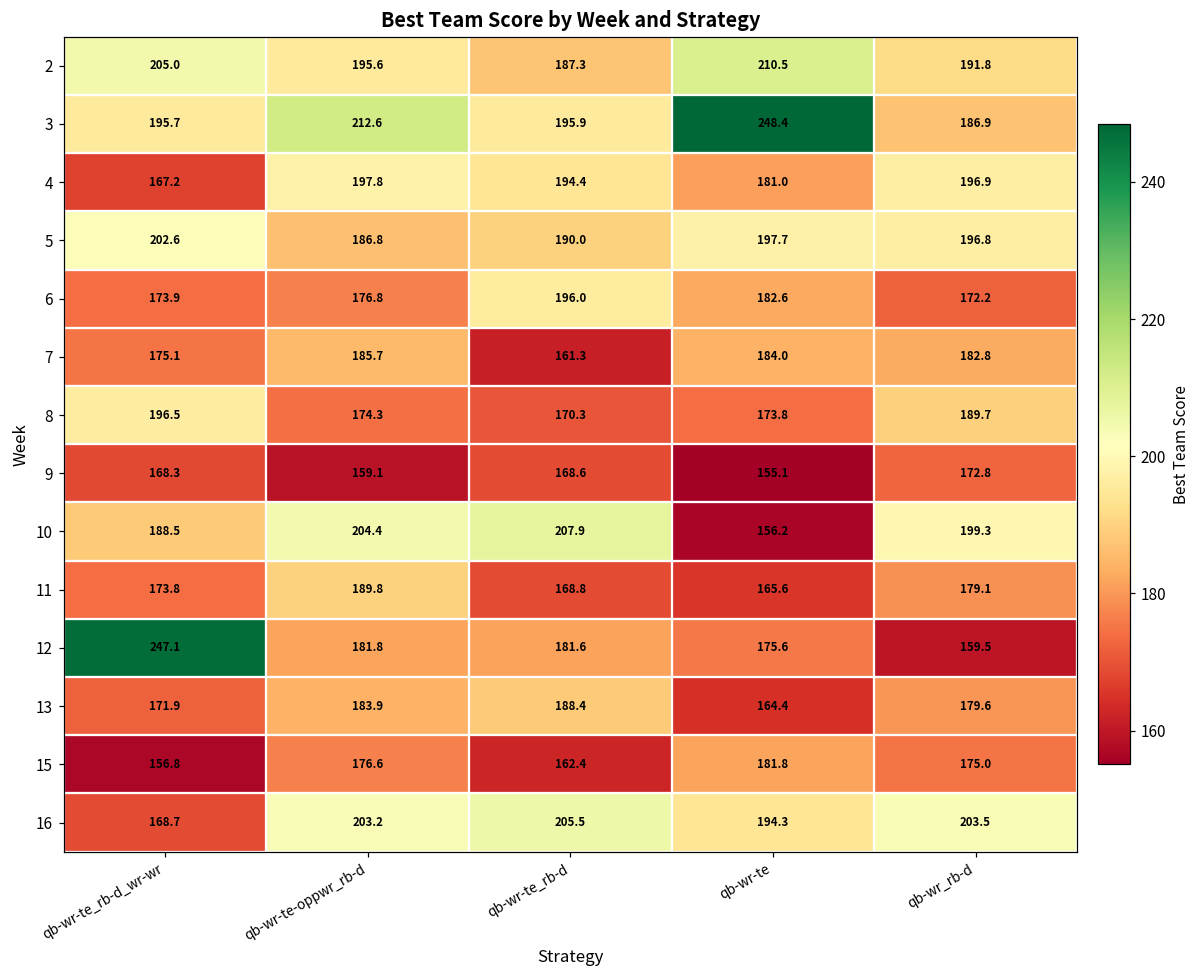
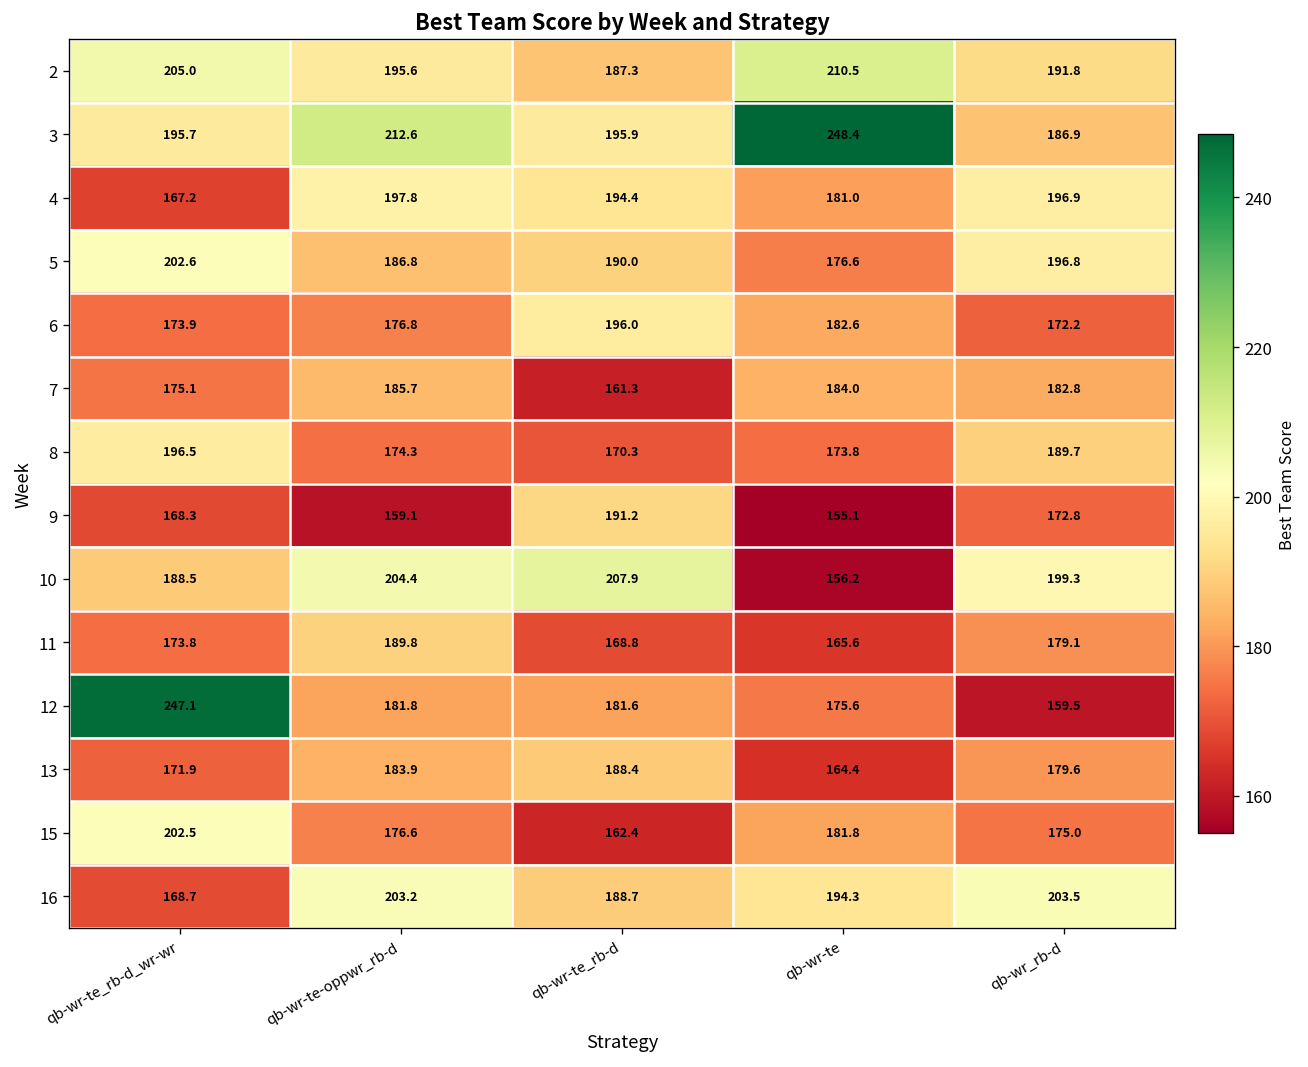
  {
    "2": {
      "qb-wr-te_rb-d_wr-wr": 205.0,
      "qb-wr-te-oppwr_rb-d": 195.6,
      "qb-wr-te_rb-d": 187.3,
      "qb-wr-te": 210.5,
      "qb-wr_rb-d": 191.8
    },
    "3": {
      "qb-wr-te_rb-d_wr-wr": 195.7,
      "qb-wr-te-oppwr_rb-d": 212.6,
      "qb-wr-te_rb-d": 195.9,
      "qb-wr-te": 248.4,
      "qb-wr_rb-d": 186.9
    },
    "4": {
      "qb-wr-te_rb-d_wr-wr": 167.2,
      "qb-wr-te-oppwr_rb-d": 197.8,
      "qb-wr-te_rb-d": 194.4,
      "qb-wr-te": 181.0,
      "qb-wr_rb-d": 196.9
    },
    "5": {
      "qb-wr-te_rb-d_wr-wr": 202.6,
      "qb-wr-te-oppwr_rb-d": 186.8,
      "qb-wr-te_rb-d": 190.0,
-     "qb-wr-te": 197.7,
+     "qb-wr-te": 176.6,
      "qb-wr_rb-d": 196.8
    },
    "6": {
      "qb-wr-te_rb-d_wr-wr": 173.9,
      "qb-wr-te-oppwr_rb-d": 176.8,
      "qb-wr-te_rb-d": 196.0,
      "qb-wr-te": 182.6,
      "qb-wr_rb-d": 172.2
    },
    "7": {
      "qb-wr-te_rb-d_wr-wr": 175.1,
      "qb-wr-te-oppwr_rb-d": 185.7,
      "qb-wr-te_rb-d": 161.3,
      "qb-wr-te": 184.0,
      "qb-wr_rb-d": 182.8
    },
    "8": {
      "qb-wr-te_rb-d_wr-wr": 196.5,
      "qb-wr-te-oppwr_rb-d": 174.3,
      "qb-wr-te_rb-d": 170.3,
      "qb-wr-te": 173.8,
      "qb-wr_rb-d": 189.7
    },
    "9": {
      "qb-wr-te_rb-d_wr-wr": 168.3,
      "qb-wr-te-oppwr_rb-d": 159.1,
-     "qb-wr-te_rb-d": 168.6,
+     "qb-wr-te_rb-d": 191.2,
      "qb-wr-te": 155.1,
      "qb-wr_rb-d": 172.8
    },
    "10": {
      "qb-wr-te_rb-d_wr-wr": 188.5,
      "qb-wr-te-oppwr_rb-d": 204.4,
      "qb-wr-te_rb-d": 207.9,
      "qb-wr-te": 156.2,
      "qb-wr_rb-d": 199.3
    },
    "11": {
      "qb-wr-te_rb-d_wr-wr": 173.8,
      "qb-wr-te-oppwr_rb-d": 189.8,
      "qb-wr-te_rb-d": 168.8,
      "qb-wr-te": 165.6,
      "qb-wr_rb-d": 179.1
    },
    "12": {
      "qb-wr-te_rb-d_wr-wr": 247.1,
      "qb-wr-te-oppwr_rb-d": 181.8,
      "qb-wr-te_rb-d": 181.6,
      "qb-wr-te": 175.6,
      "qb-wr_rb-d": 159.5
    },
    "13": {
      "qb-wr-te_rb-d_wr-wr": 171.9,
      "qb-wr-te-oppwr_rb-d": 183.9,
      "qb-wr-te_rb-d": 188.4,
      "qb-wr-te": 164.4,
      "qb-wr_rb-d": 179.6
    },
    "15": {
-     "qb-wr-te_rb-d_wr-wr": 156.8,
+     "qb-wr-te_rb-d_wr-wr": 202.5,
      "qb-wr-te-oppwr_rb-d": 176.6,
      "qb-wr-te_rb-d": 162.4,
      "qb-wr-te": 181.8,
      "qb-wr_rb-d": 175.0
    },
    "16": {
      "qb-wr-te_rb-d_wr-wr": 168.7,
      "qb-wr-te-oppwr_rb-d": 203.2,
-     "qb-wr-te_rb-d": 205.5,
+     "qb-wr-te_rb-d": 188.7,
      "qb-wr-te": 194.3,
      "qb-wr_rb-d": 203.5
    }
  }
